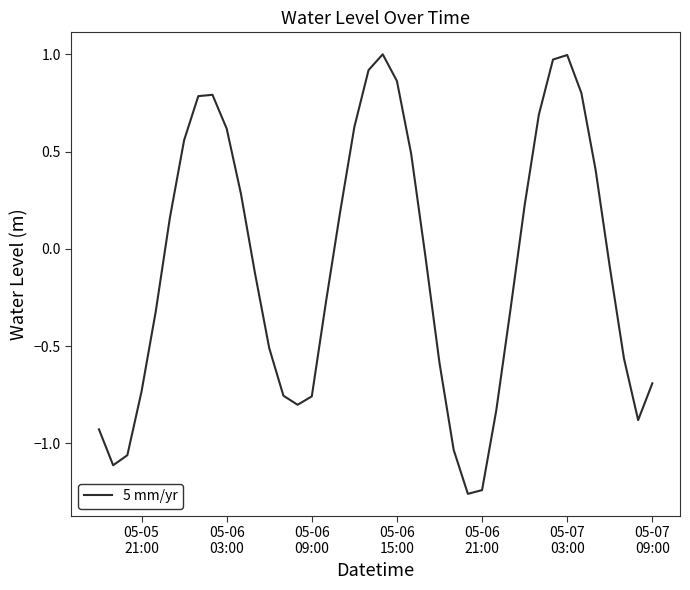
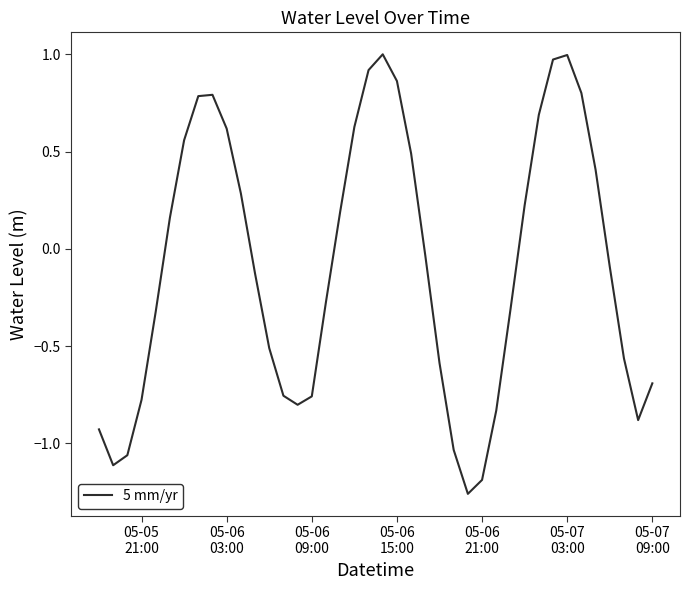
  {
-   "05-05 21:00": -0.73,
+   "05-05 21:00": -0.78,
    "05-06 03:00": 0.62,
    "05-06 09:00": -0.76,
    "05-06 15:00": 0.86,
-   "05-06 21:00": -1.24,
+   "05-06 21:00": -1.19,
    "05-07 03:00": 1.00,
    "05-07 09:00": -0.69
  }
